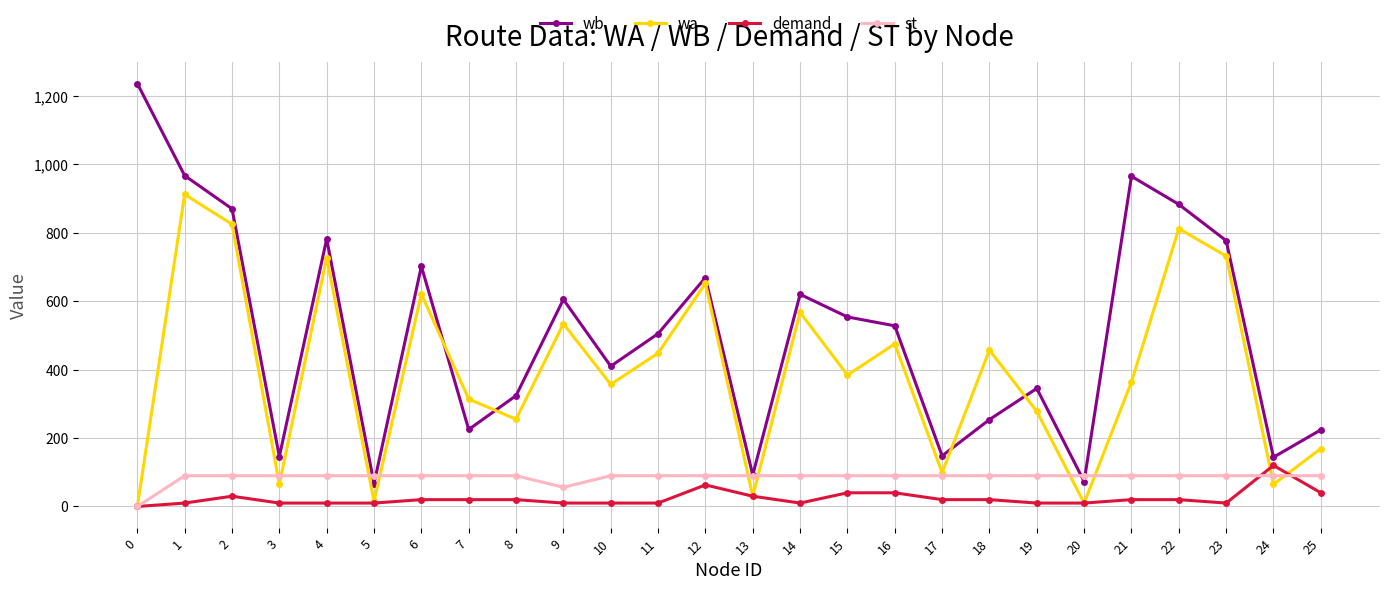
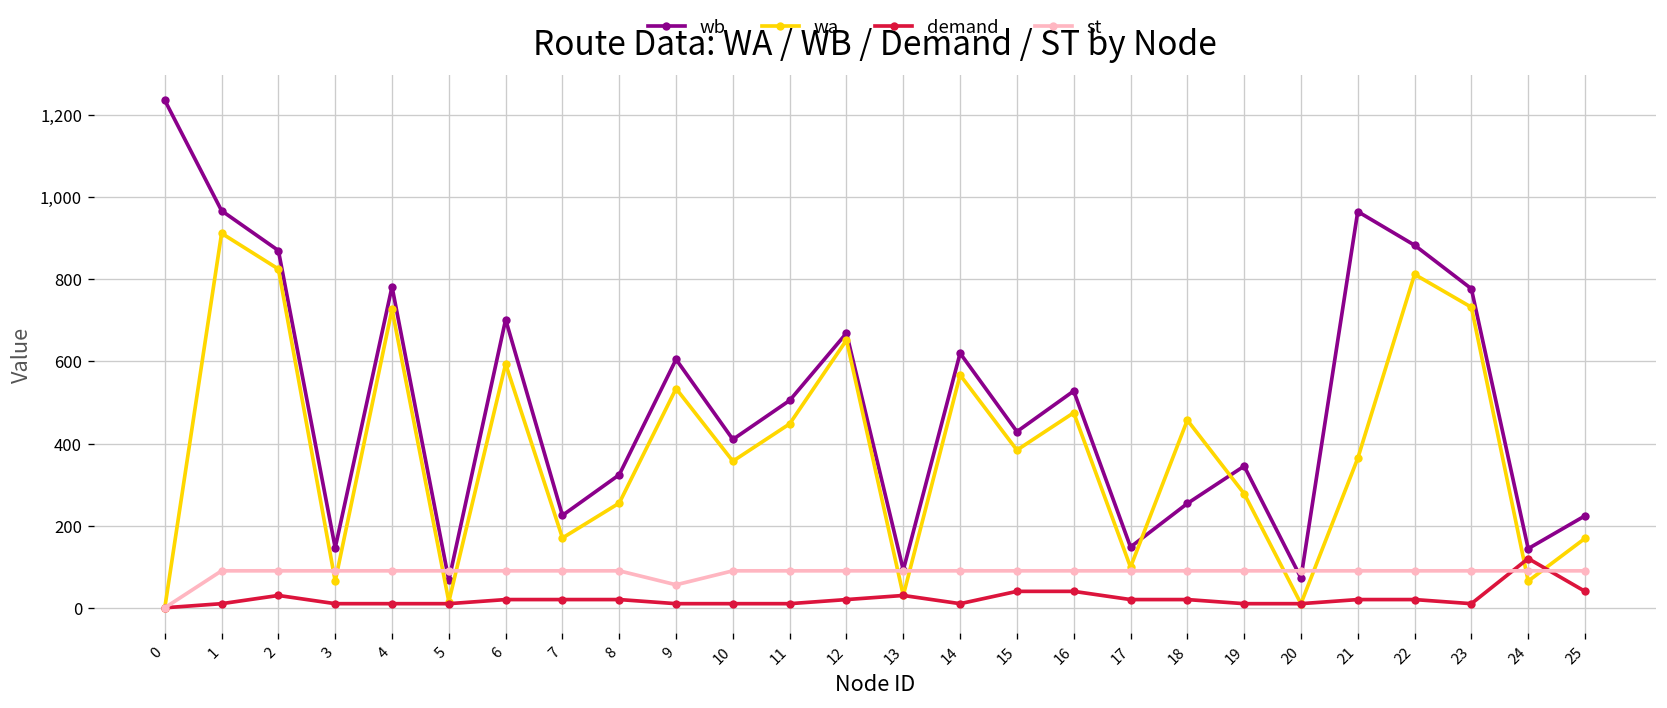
  {
    "wb": {
      "0": "1,240",
      "1": "970",
      "2": "870",
      "3": "150",
      "4": "780",
      "5": "70",
      "6": "700",
      "7": "230",
      "8": "320",
      "9": "610",
      "10": "410",
      "11": "510",
      "12": "670",
      "14": "620",
-     "15": "550",
+     "15": "430",
      "16": "530",
      "17": "150",
      "18": "250",
      "19": "350",
      "20": "70",
      "21": "970",
      "22": "880",
      "23": "780",
      "24": "140",
      "25": "220"
    },
    "wa": {
      "1": "910",
      "2": "830",
      "3": "70",
      "4": "730",
-     "6": "620",
-     "7": "310",
+     "6": "590",
+     "7": "170",
      "8": "260",
      "9": "530",
      "10": "360",
      "11": "450",
      "12": "650",
      "14": "570",
      "15": "380",
      "16": "480",
      "17": "100",
      "18": "460",
      "19": "280",
      "21": "360",
      "22": "810",
      "23": "730",
      "24": "70",
      "25": "170"
    },
    "demand": {
      "1": "10",
      "2": "30",
      "3": "10",
      "4": "10",
      "6": "20",
      "7": "20",
      "8": "20",
      "9": "10",
      "10": "10",
      "11": "10",
-     "12": "60",
+     "12": "20",
      "14": "10",
      "15": "40",
      "16": "40",
      "17": "20",
      "18": "20",
      "19": "10",
      "21": "20",
      "22": "20",
      "23": "10",
      "24": "120",
      "25": "40"
    },
    "st": {
      "1": "90",
      "2": "90",
      "3": "90",
      "4": "90",
      "5": "90",
      "6": "90",
      "7": "90",
      "8": "90",
      "9": "60",
      "10": "90",
      "11": "90",
      "12": "90",
      "14": "90",
      "15": "90",
      "16": "90",
      "17": "90",
      "18": "90",
      "19": "90",
      "20": "90",
      "21": "90",
      "22": "90",
      "23": "90",
      "24": "90",
      "25": "90"
    }
  }
